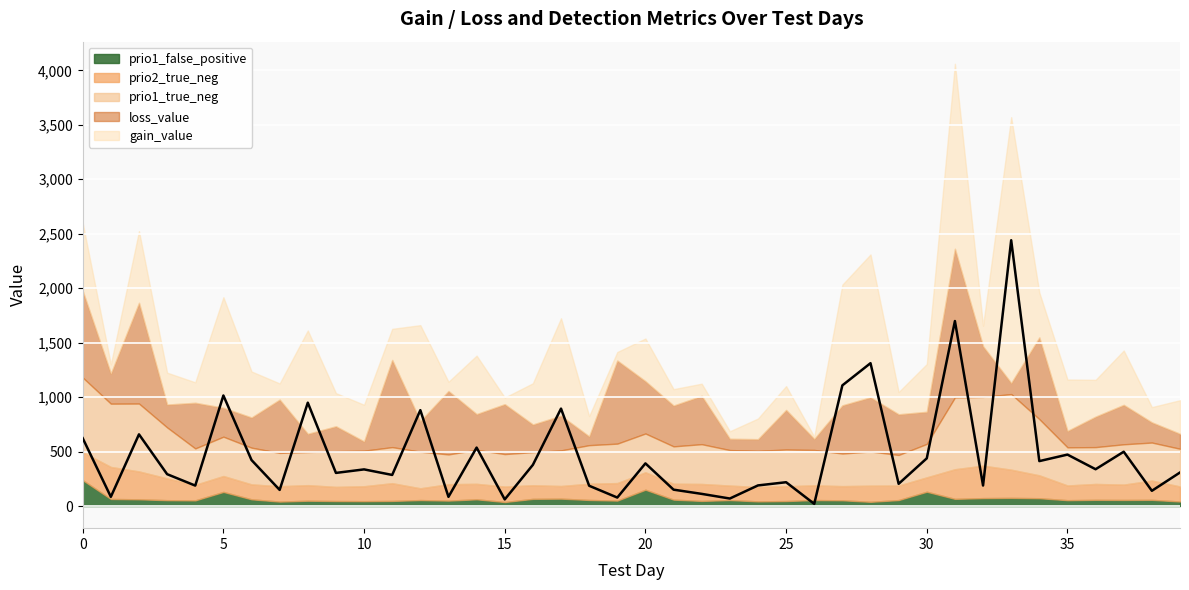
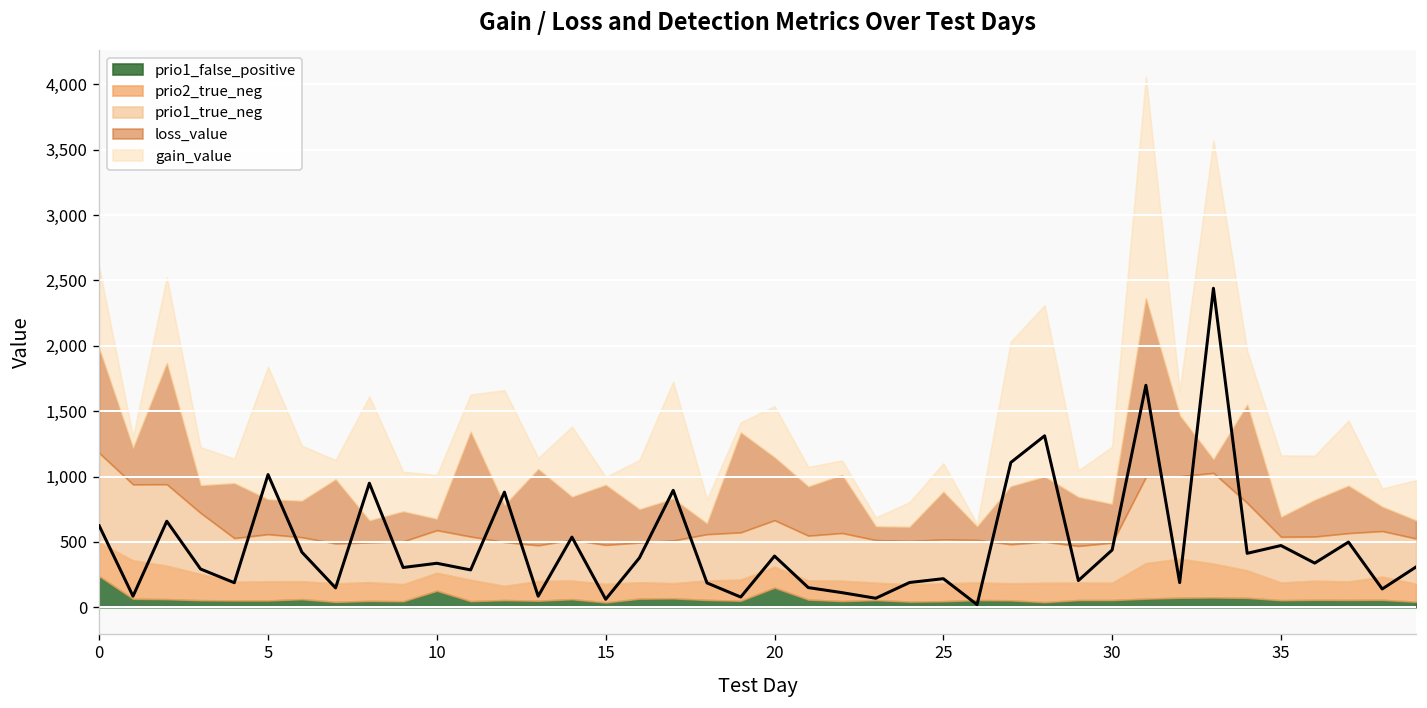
  {
    "prio1_false_positive": {
      "0": 240,
-     "5": 130,
-     "10": 50,
+     "5": 50,
+     "10": 130,
      "15": 40,
      "20": 150,
      "25": 50,
-     "30": 130,
+     "30": 60,
      "35": 50
    }
  }
